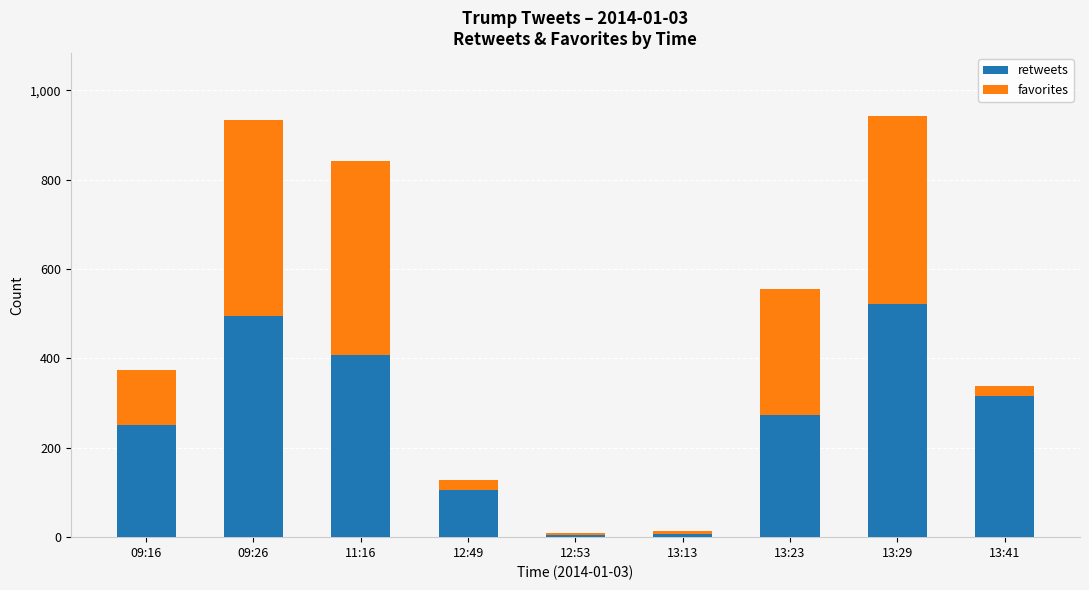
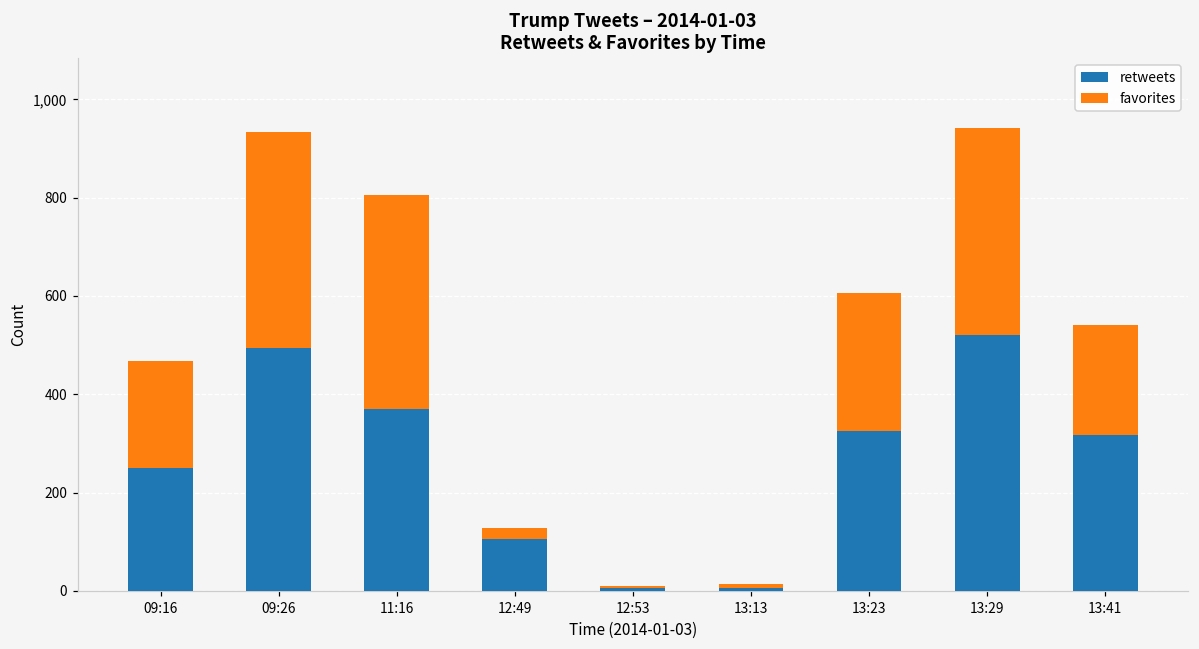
  {
    "retweets": {
      "09:16": 250,
      "09:26": 490,
-     "11:16": 410,
+     "11:16": 370,
      "12:49": 110,
      "13:13": 10,
-     "13:23": 270,
+     "13:23": 330,
      "13:29": 520,
      "13:41": 320
    },
    "favorites": {
-     "09:16": 130,
+     "09:16": 220,
      "09:26": 440,
      "11:16": 430,
      "12:49": 20,
      "13:13": 10,
      "13:23": 280,
      "13:29": 420,
-     "13:41": 20
+     "13:41": 220
    }
  }
